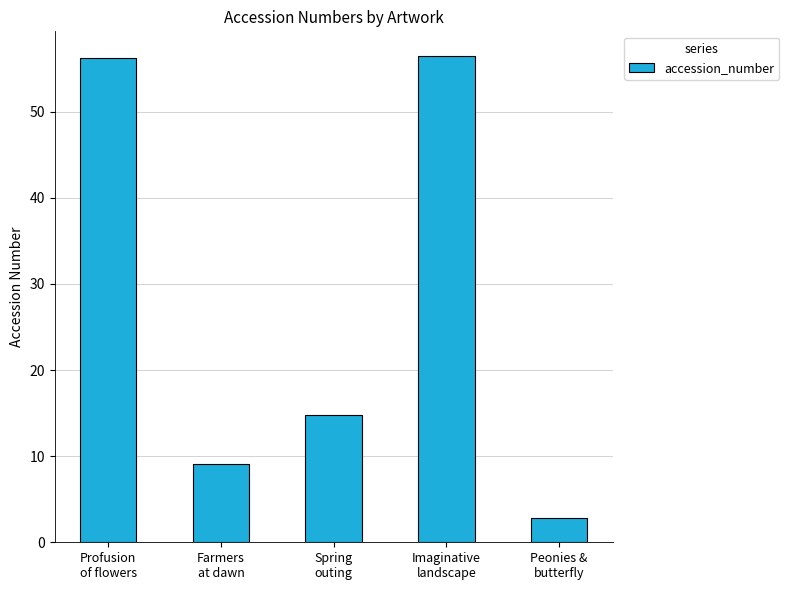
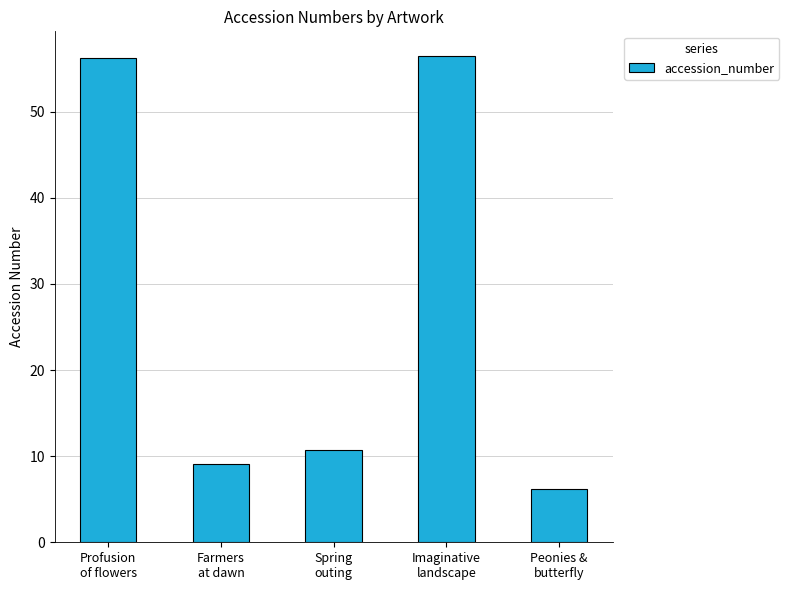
  {
    "Profusion of flowers": 56,
    "Farmers at dawn": 9,
-   "Spring outing": 15,
+   "Spring outing": 11,
    "Imaginative landscape": 56,
-   "Peonies & butterfly": 3
+   "Peonies & butterfly": 6
  }
